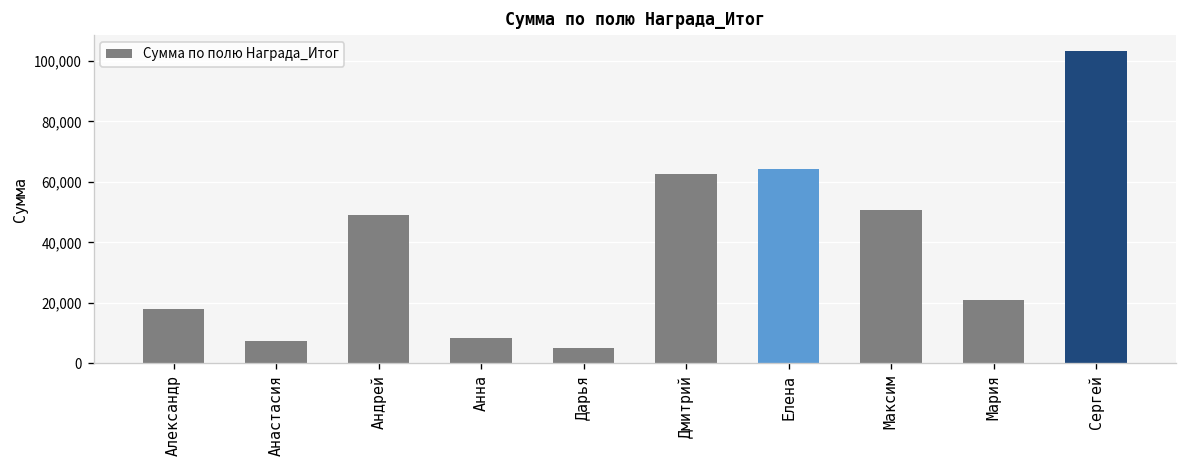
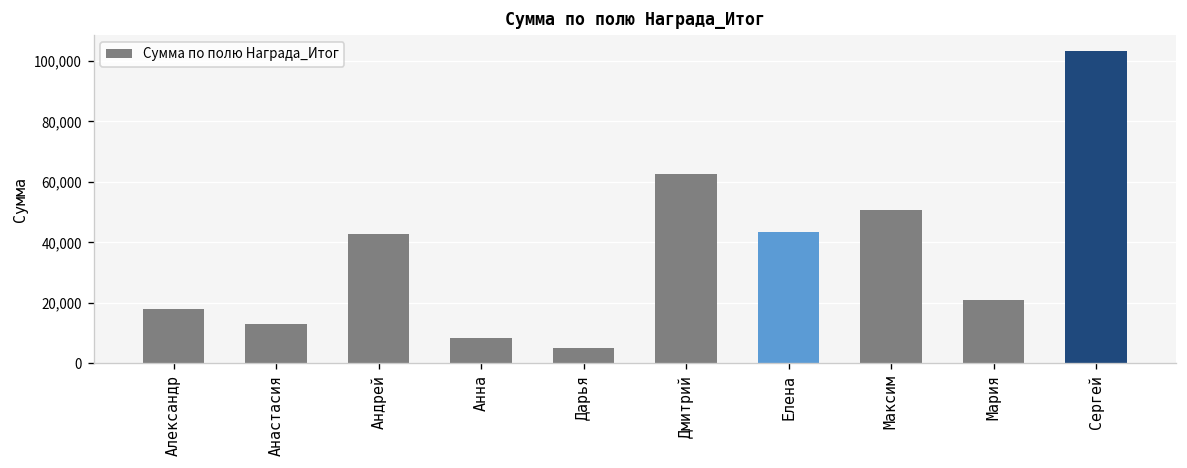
  {
    "Александр": "18,000",
-   "Анастасия": "7,000",
-   "Андрей": "49,000",
+   "Анастасия": "13,000",
+   "Андрей": "43,000",
    "Анна": "8,000",
    "Дарья": "5,000",
    "Дмитрий": "63,000",
-   "Елена": "64,000",
+   "Елена": "43,000",
    "Максим": "51,000",
    "Мария": "21,000",
    "Сергей": "103,000"
  }
